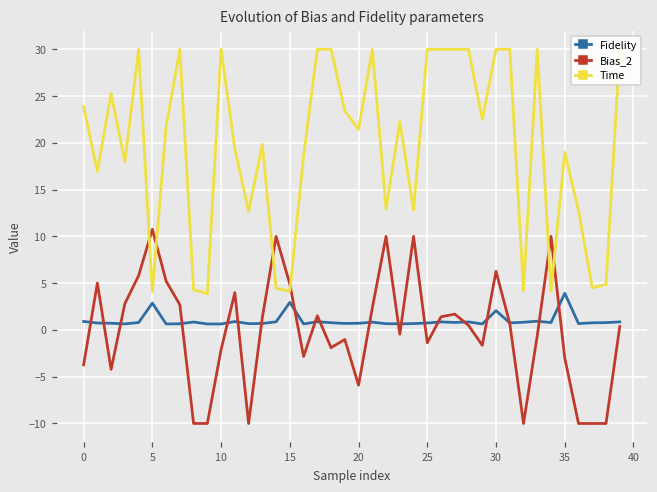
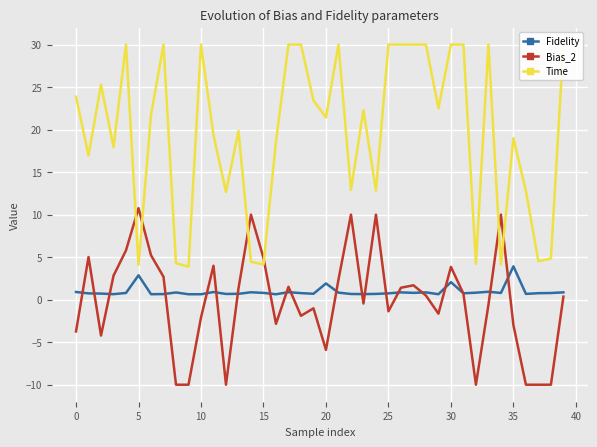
  {
    "Fidelity": {
      "0": 1,
      "5": 3,
      "10": 1,
-     "15": 3,
-     "20": 1,
+     "15": 1,
+     "20": 2,
      "25": 1,
      "30": 2,
      "35": 4
    },
    "Bias_2": {
      "0": -4,
      "5": 11,
      "10": -2,
      "15": 5,
      "20": -6,
      "25": -1,
-     "30": 6,
+     "30": 4,
      "35": -3
    },
    "Time": {
      "0": 24,
      "5": 4,
      "10": 30,
      "15": 4,
      "20": 21,
      "25": 30,
      "30": 30,
      "35": 19
    }
  }
